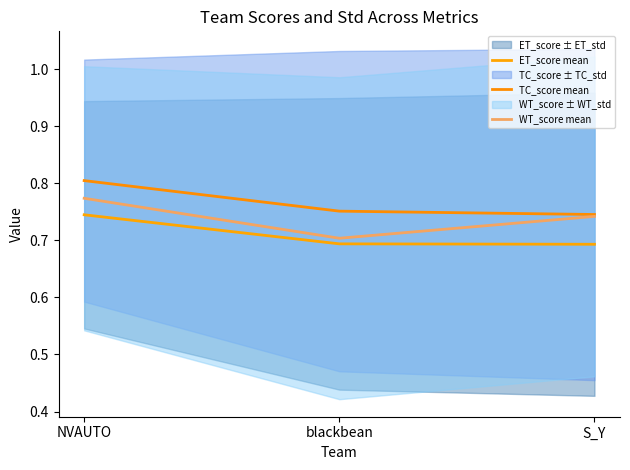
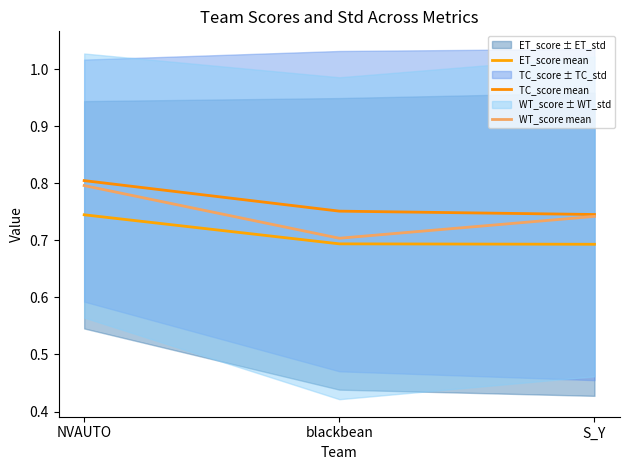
  {
    "WT_score mean": {
-     "NVAUTO": 0.77,
+     "NVAUTO": 0.80,
      "blackbean": 0.70
    }
  }
